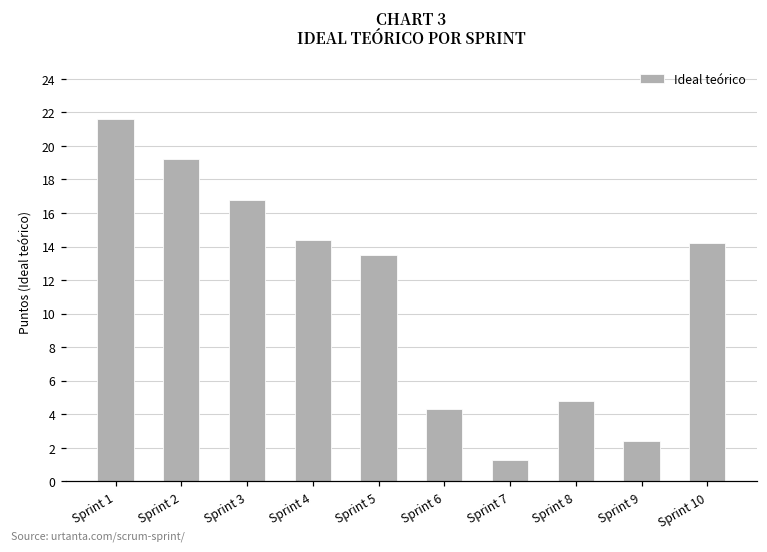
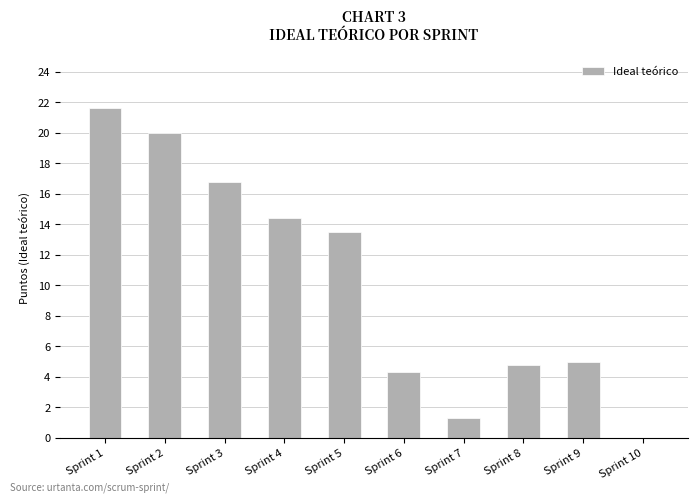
  {
    "Sprint 1": 21.6,
-   "Sprint 2": 19.2,
+   "Sprint 2": 20.0,
    "Sprint 3": 16.8,
    "Sprint 4": 14.4,
    "Sprint 5": 13.5,
    "Sprint 6": 4.3,
    "Sprint 7": 1.3,
    "Sprint 8": 4.8,
-   "Sprint 9": 2.4,
-   "Sprint 10": 14.2
+   "Sprint 9": 5.0,
+   "Sprint 10": 0.0
  }
